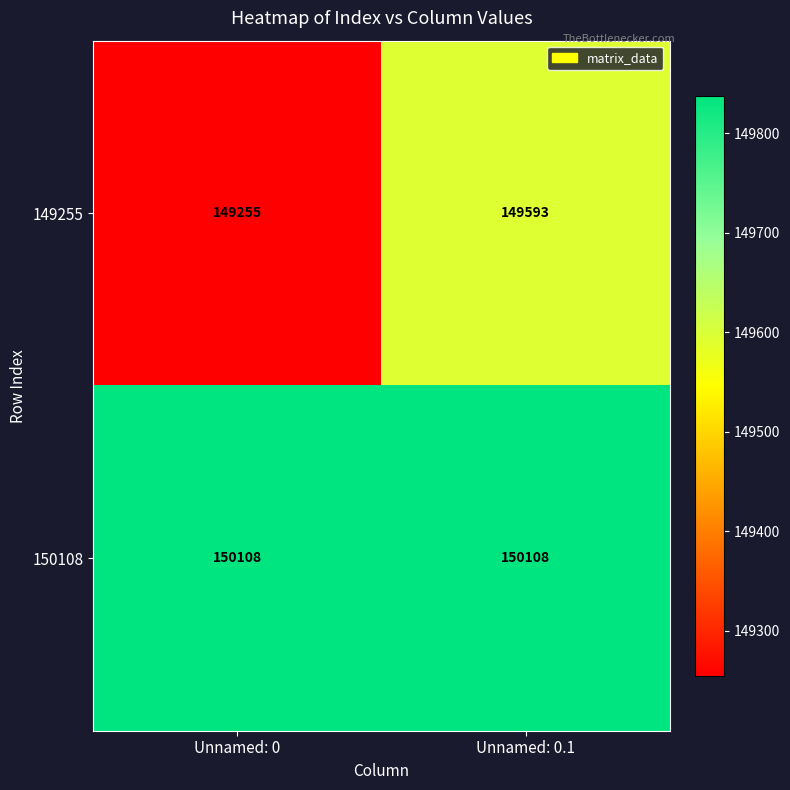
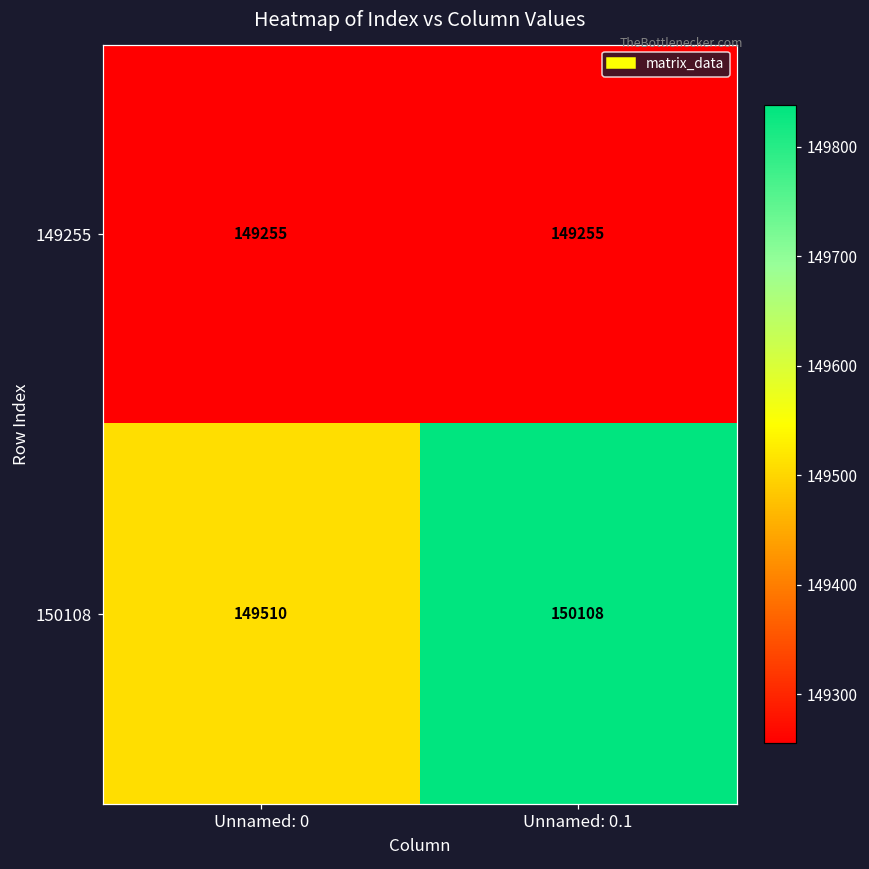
  {
    "149255": {
      "Unnamed: 0": 149255,
-     "Unnamed: 0.1": 149593
+     "Unnamed: 0.1": 149255
    },
    "150108": {
-     "Unnamed: 0": 150108,
+     "Unnamed: 0": 149510,
      "Unnamed: 0.1": 150108
    }
  }
